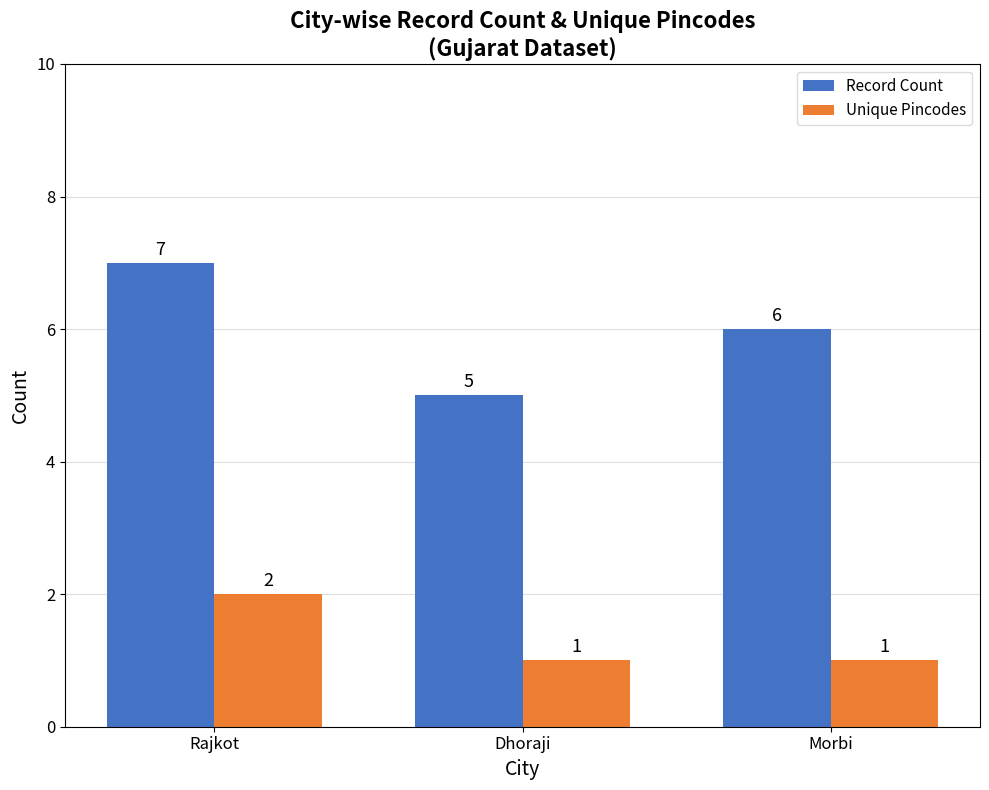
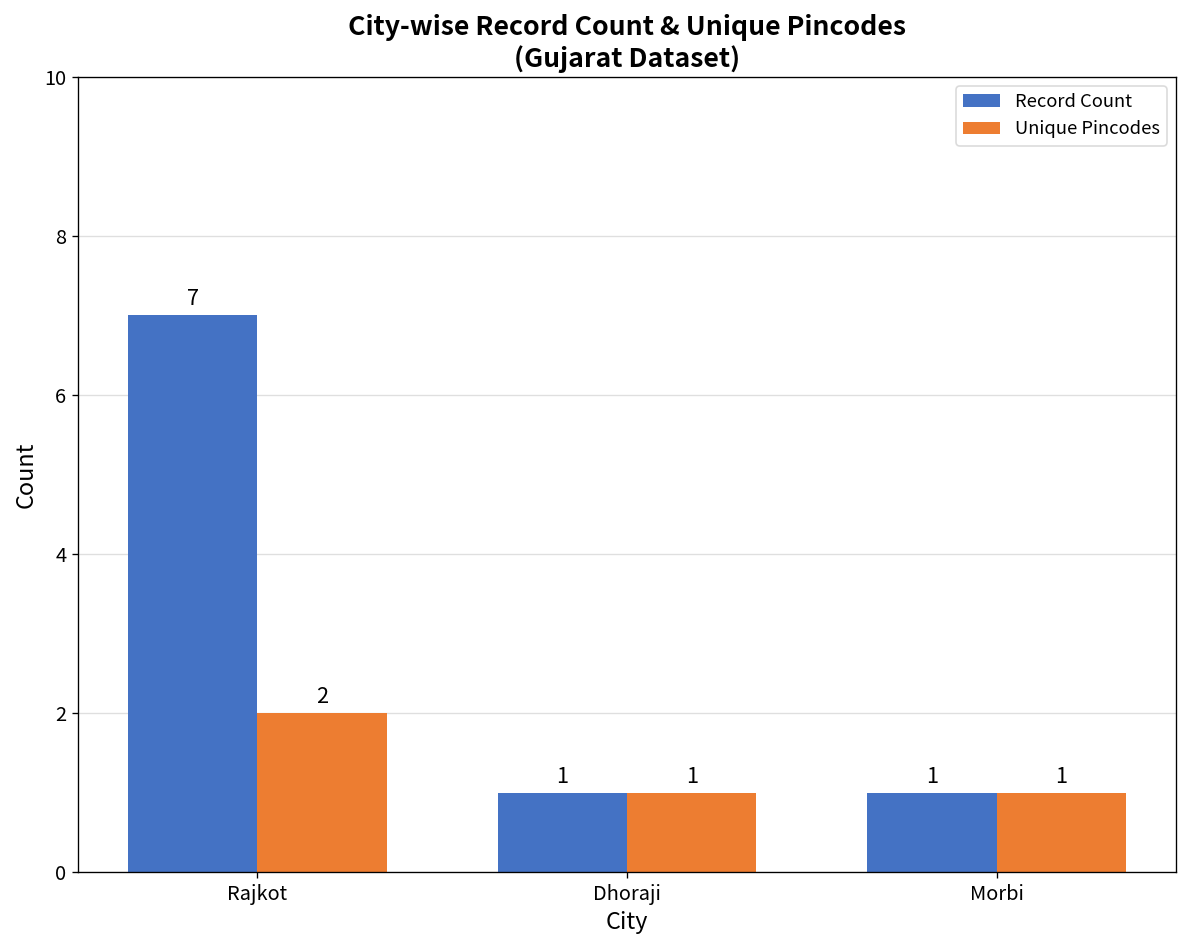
  {
    "Record Count": {
      "Rajkot": 7,
-     "Dhoraji": 5,
-     "Morbi": 6
+     "Dhoraji": 1,
+     "Morbi": 1
    },
    "Unique Pincodes": {
      "Rajkot": 2,
      "Dhoraji": 1,
      "Morbi": 1
    }
  }
